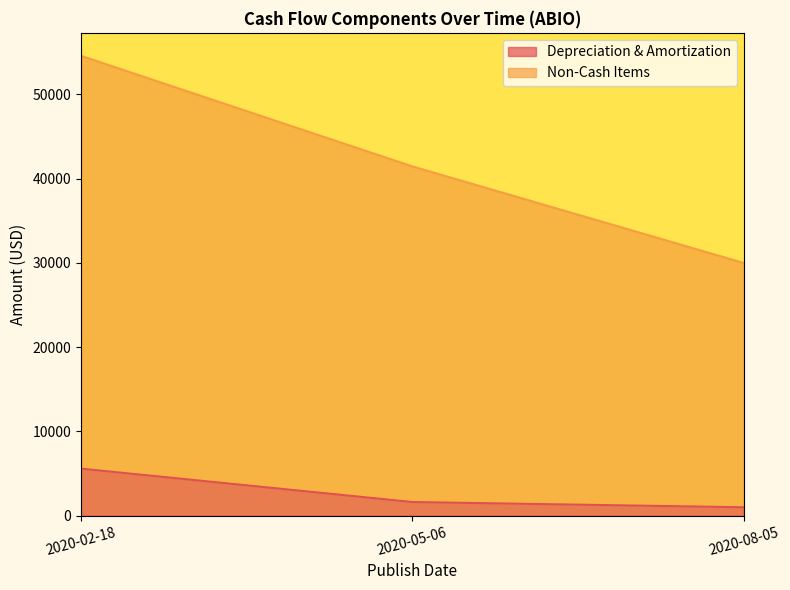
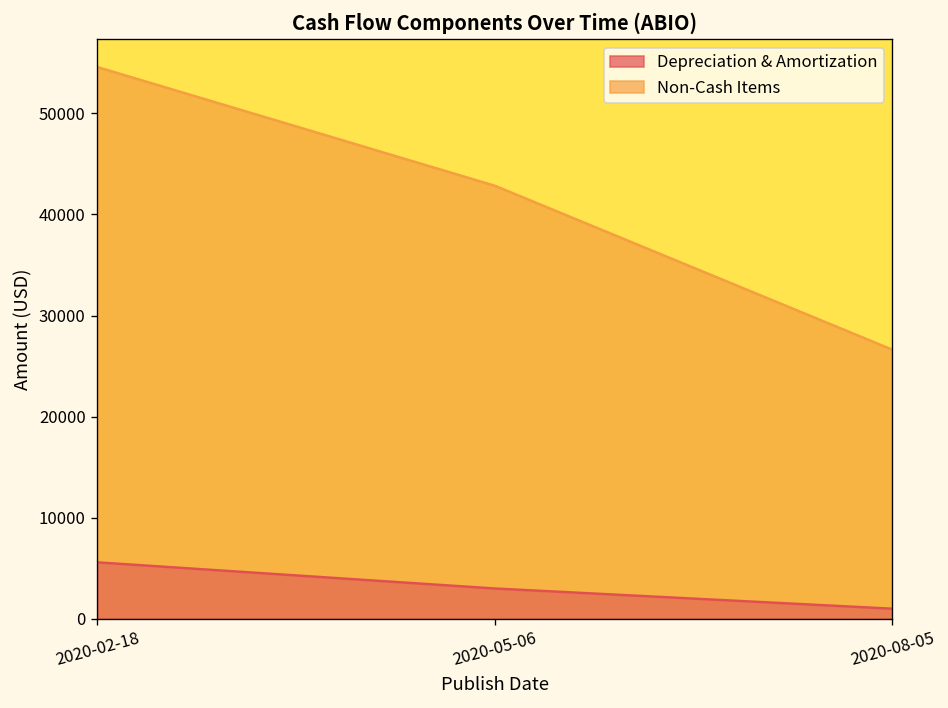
  {
    "Depreciation & Amortization": {
      "2020-02-18": 6000,
-     "2020-05-06": 2000,
+     "2020-05-06": 3000,
      "2020-08-05": 1000
    },
    "Non-Cash Items": {
      "2020-02-18": 49000,
      "2020-05-06": 40000,
-     "2020-08-05": 29000
+     "2020-08-05": 26000
    }
  }
